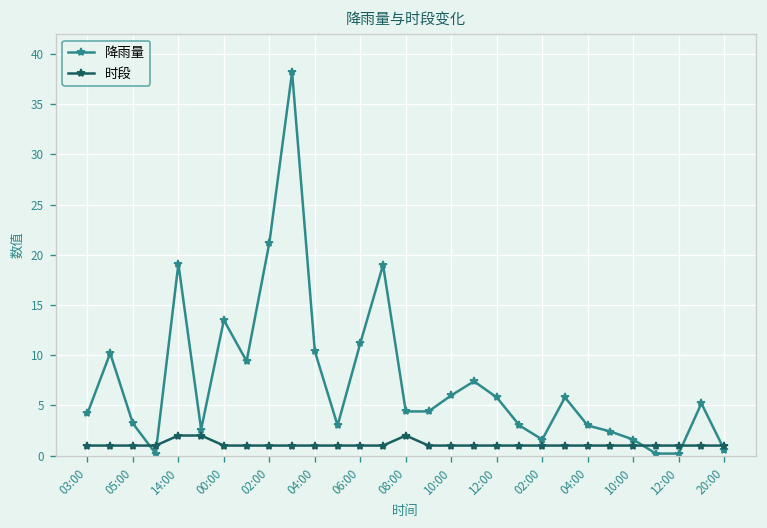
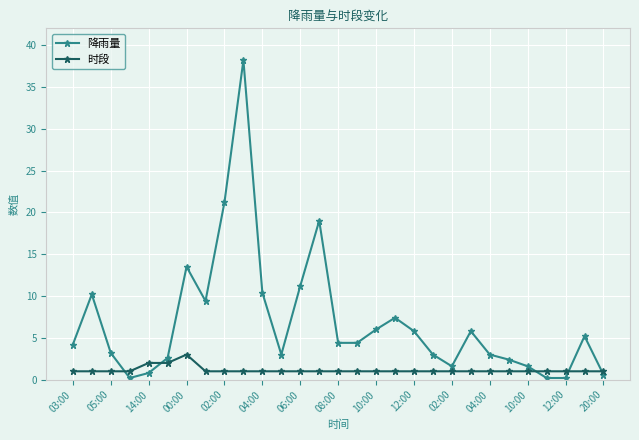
  {
    "降雨量": {
-     "14:00": 19,
+     "14:00": 1,
      "00:00": 14,
      "08:00": 4,
      "20:00": 1
    },
    "时段": {
      "14:00": 2,
-     "00:00": 1,
-     "08:00": 2,
+     "00:00": 3,
+     "08:00": 1,
      "20:00": 1
    }
  }
